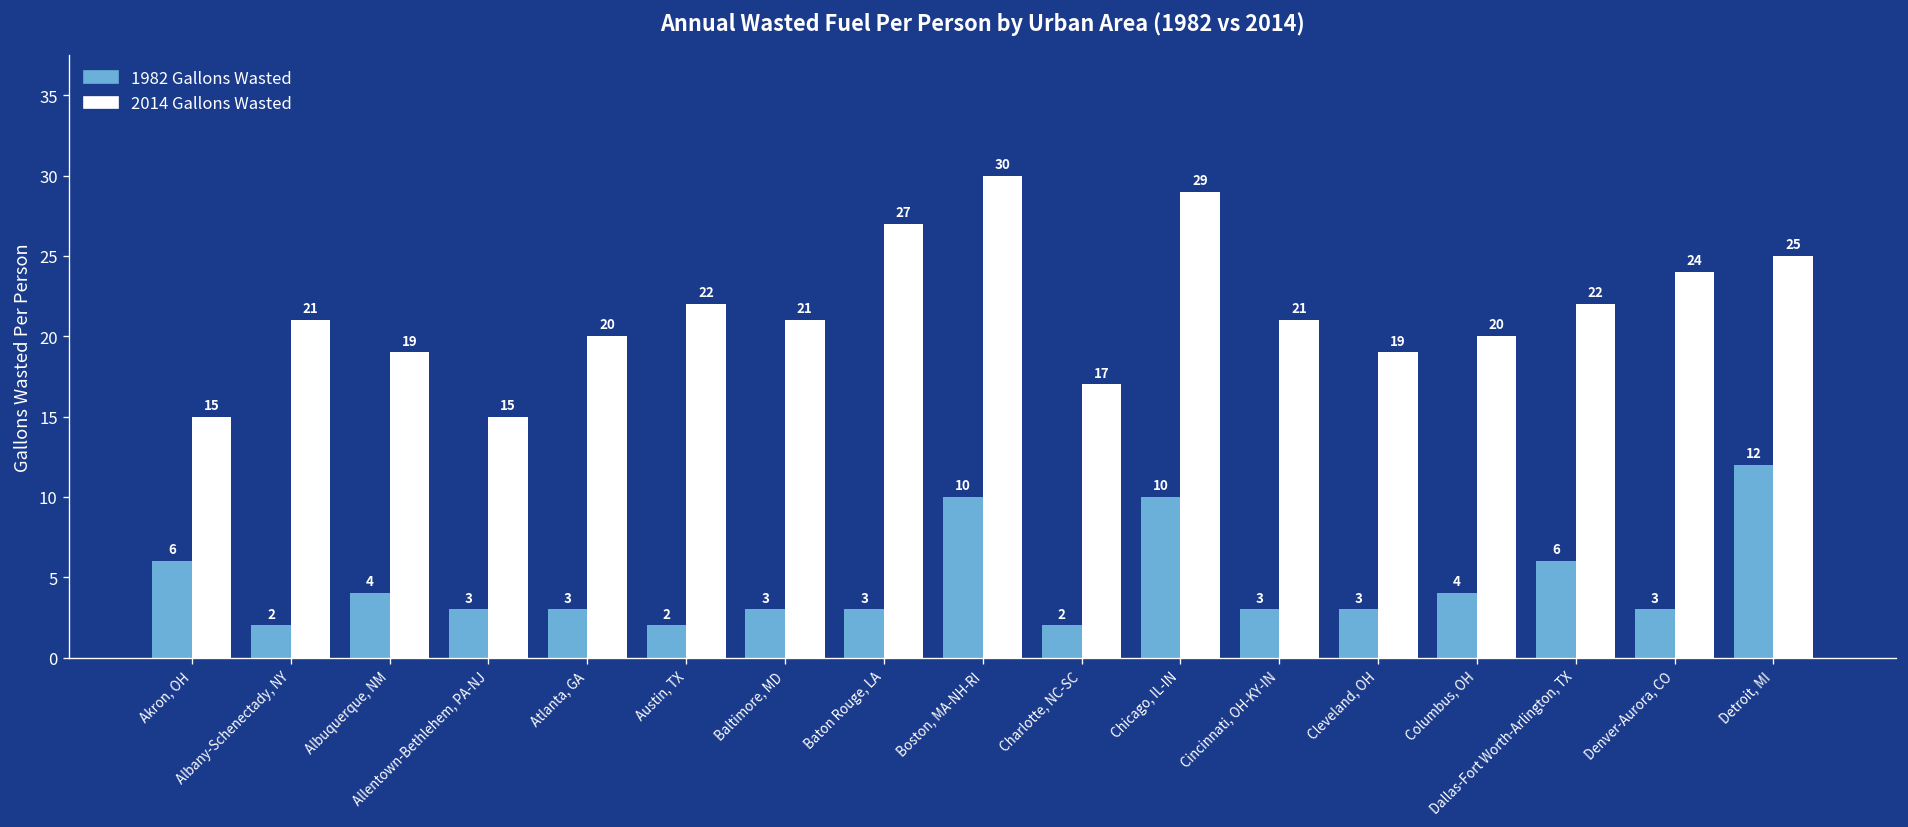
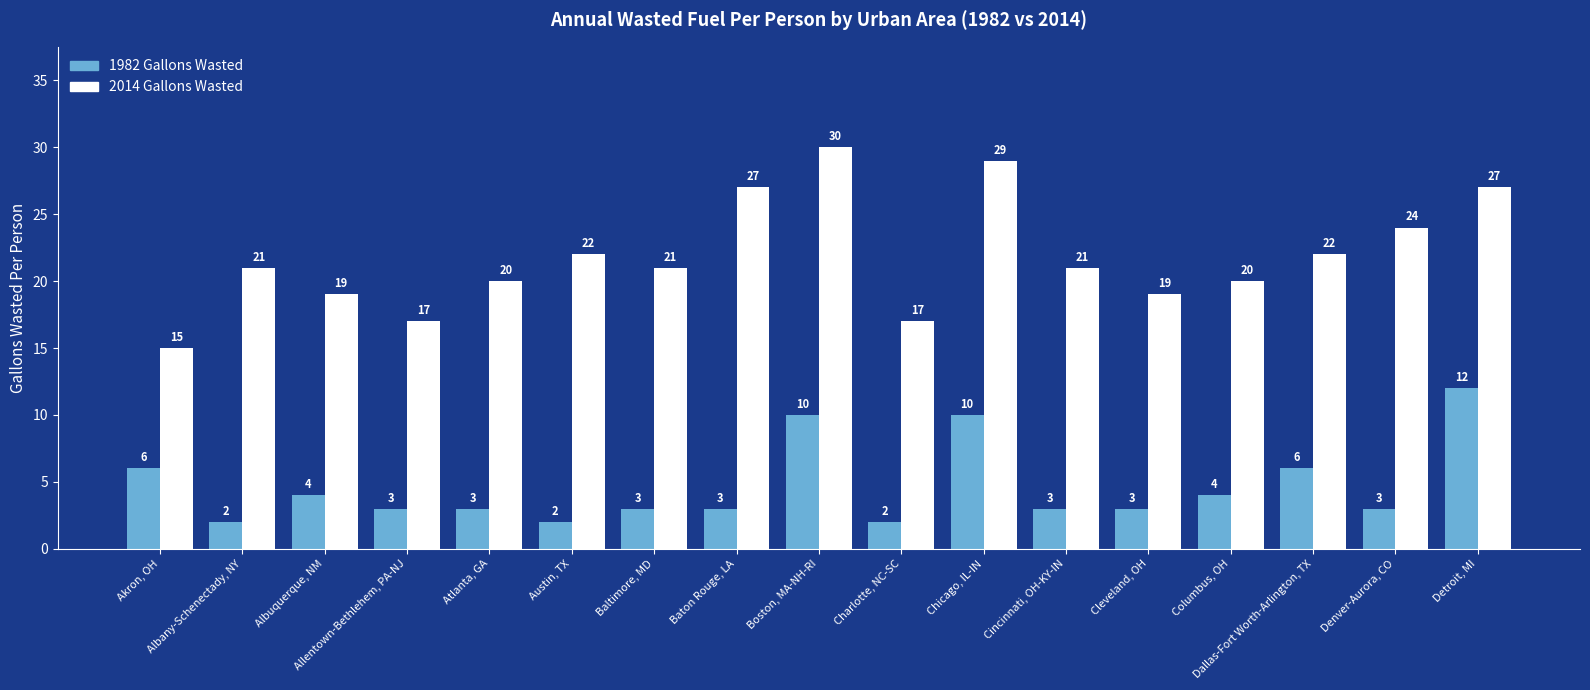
  {
    "1982 Gallons Wasted": {
      "Akron, OH": 6,
      "Albany-Schenectady, NY": 2,
      "Albuquerque, NM": 4,
      "Allentown-Bethlehem, PA-NJ": 3,
      "Atlanta, GA": 3,
      "Austin, TX": 2,
      "Baltimore, MD": 3,
      "Baton Rouge, LA": 3,
      "Boston, MA-NH-RI": 10,
      "Charlotte, NC-SC": 2,
      "Chicago, IL-IN": 10,
      "Cincinnati, OH-KY-IN": 3,
      "Cleveland, OH": 3,
      "Columbus, OH": 4,
      "Dallas-Fort Worth-Arlington, TX": 6,
      "Denver-Aurora, CO": 3,
      "Detroit, MI": 12
    },
    "2014 Gallons Wasted": {
      "Akron, OH": 15,
      "Albany-Schenectady, NY": 21,
      "Albuquerque, NM": 19,
-     "Allentown-Bethlehem, PA-NJ": 15,
+     "Allentown-Bethlehem, PA-NJ": 17,
      "Atlanta, GA": 20,
      "Austin, TX": 22,
      "Baltimore, MD": 21,
      "Baton Rouge, LA": 27,
      "Boston, MA-NH-RI": 30,
      "Charlotte, NC-SC": 17,
      "Chicago, IL-IN": 29,
      "Cincinnati, OH-KY-IN": 21,
      "Cleveland, OH": 19,
      "Columbus, OH": 20,
      "Dallas-Fort Worth-Arlington, TX": 22,
      "Denver-Aurora, CO": 24,
-     "Detroit, MI": 25
+     "Detroit, MI": 27
    }
  }
